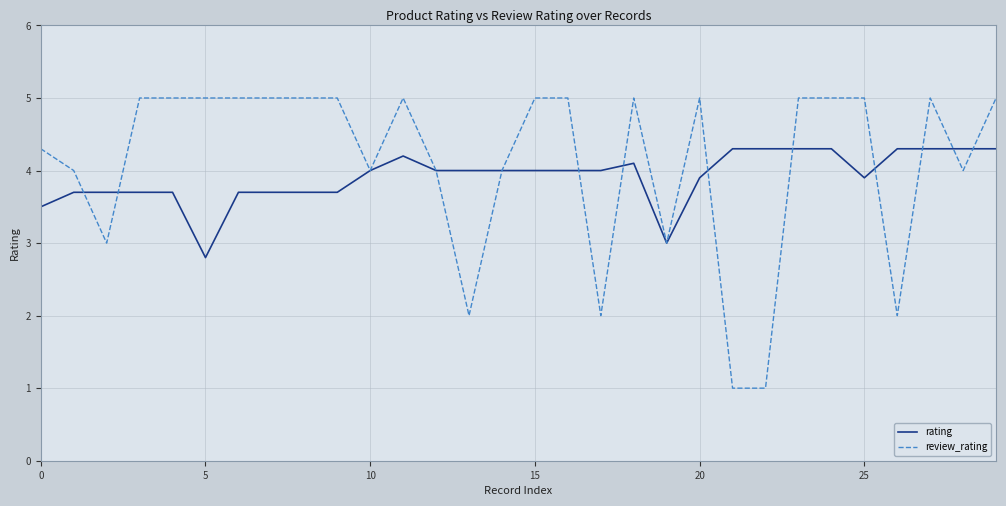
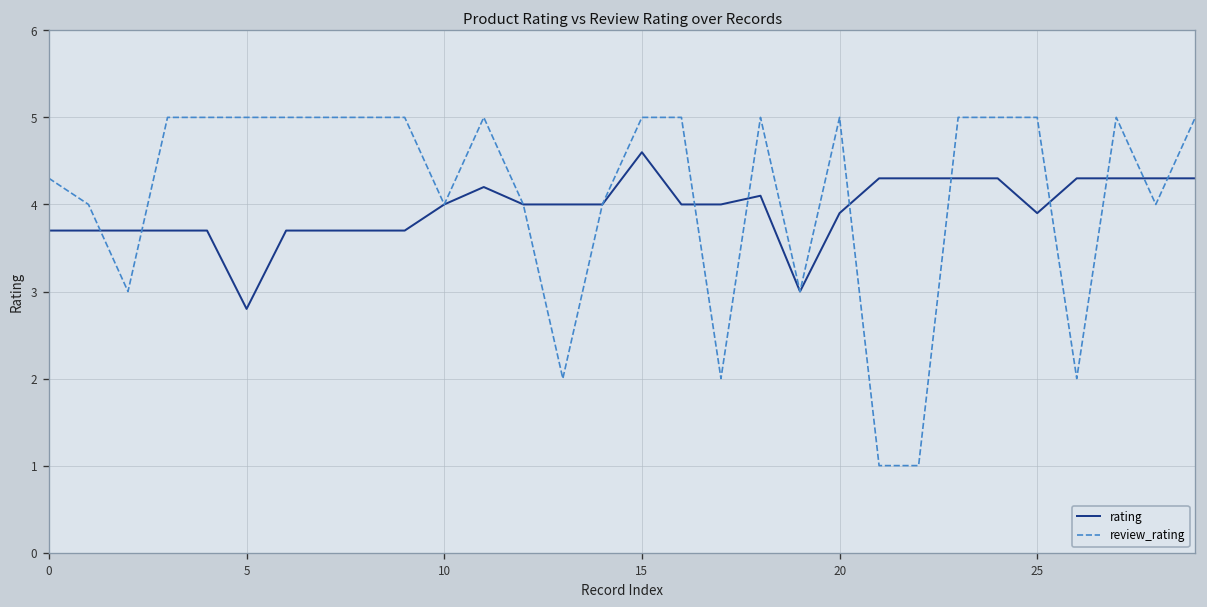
  {
    "rating": {
-     "0": 3.5,
+     "0": 3.7,
      "5": 2.8,
-     "15": 4.0,
+     "15": 4.6,
      "20": 3.9,
      "25": 3.9
    },
    "review_rating": {
      "0": 4.3,
      "5": 5.0,
      "15": 5.0,
      "20": 5.0,
      "25": 5.0
    }
  }
